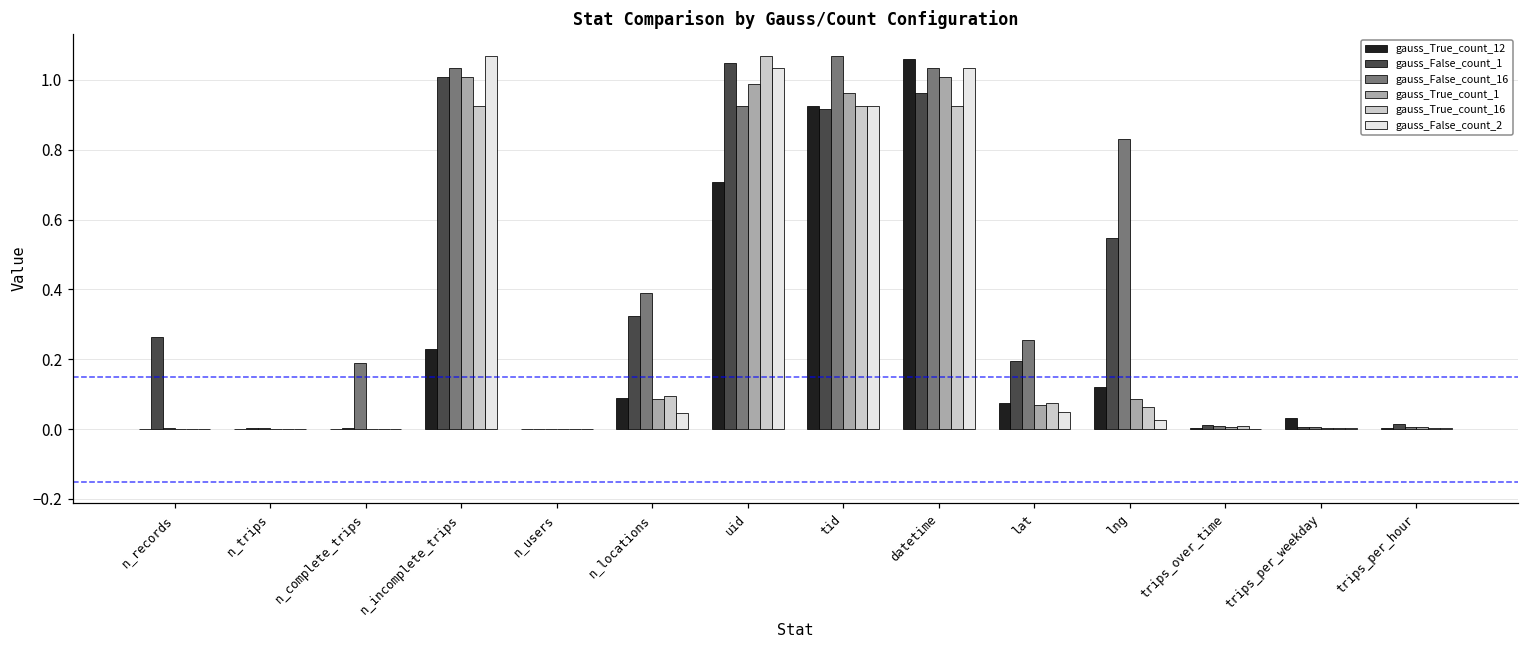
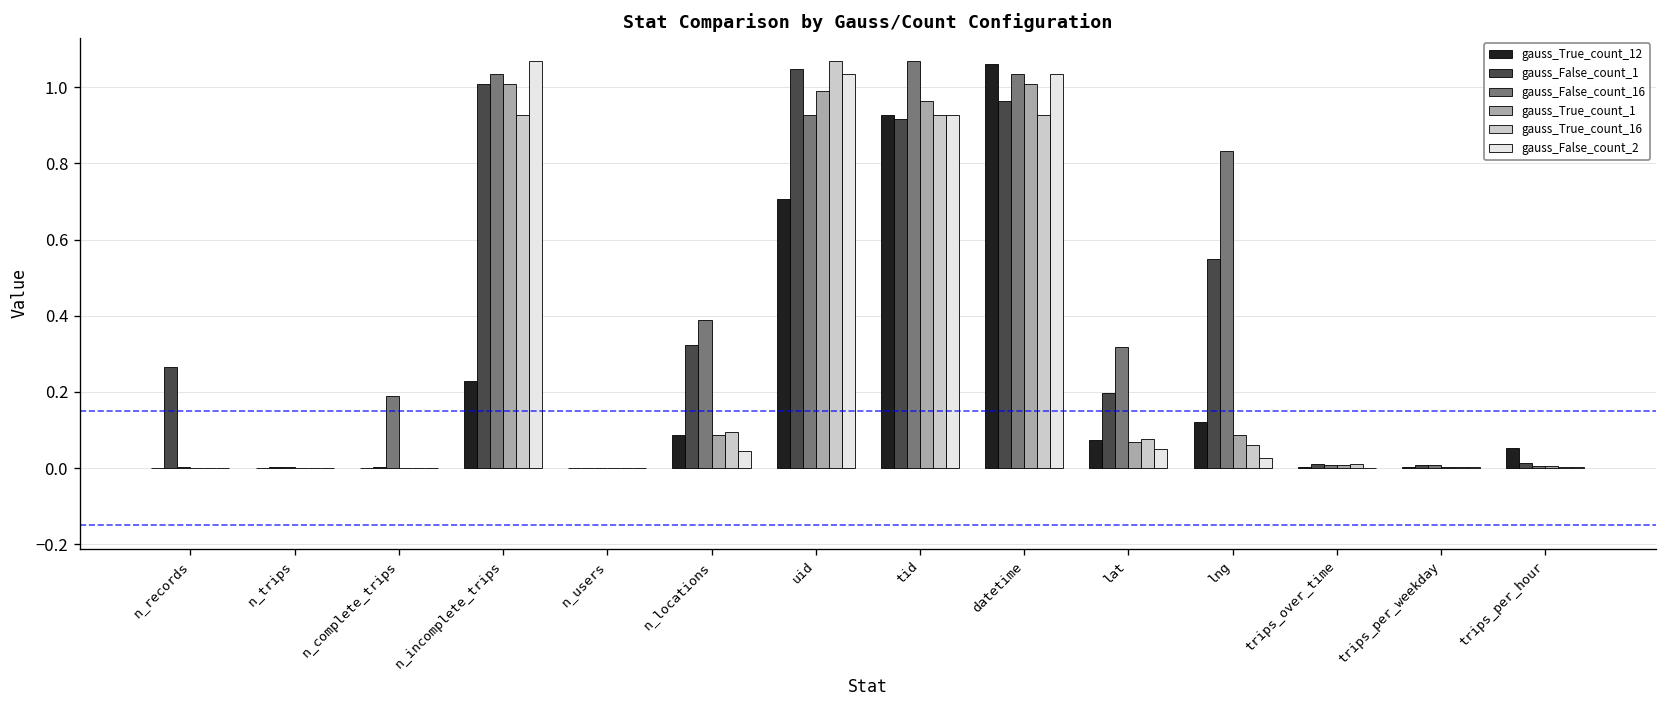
  {
    "gauss_True_count_12": {
      "n_incomplete_trips": 0.23,
      "n_users": 0.00,
      "n_locations": 0.09,
      "uid": 0.71,
      "tid": 0.93,
      "datetime": 1.06,
      "lat": 0.07,
      "lng": 0.12,
-     "trips_per_weekday": 0.03,
-     "trips_per_hour": 0.00
+     "trips_per_weekday": 0.00,
+     "trips_per_hour": 0.05
    },
    "gauss_False_count_1": {
      "n_records": 0.27,
      "n_incomplete_trips": 1.01,
      "n_locations": 0.32,
      "uid": 1.05,
      "tid": 0.92,
      "datetime": 0.96,
      "lat": 0.20,
      "lng": 0.55,
      "trips_over_time": 0.01,
      "trips_per_hour": 0.01
    },
    "gauss_False_count_16": {
      "n_complete_trips": 0.19,
      "n_incomplete_trips": 1.04,
      "n_locations": 0.39,
      "uid": 0.93,
      "tid": 1.07,
      "datetime": 1.04,
-     "lat": 0.26,
+     "lat": 0.32,
      "lng": 0.83,
      "trips_over_time": 0.01
    }
  }
